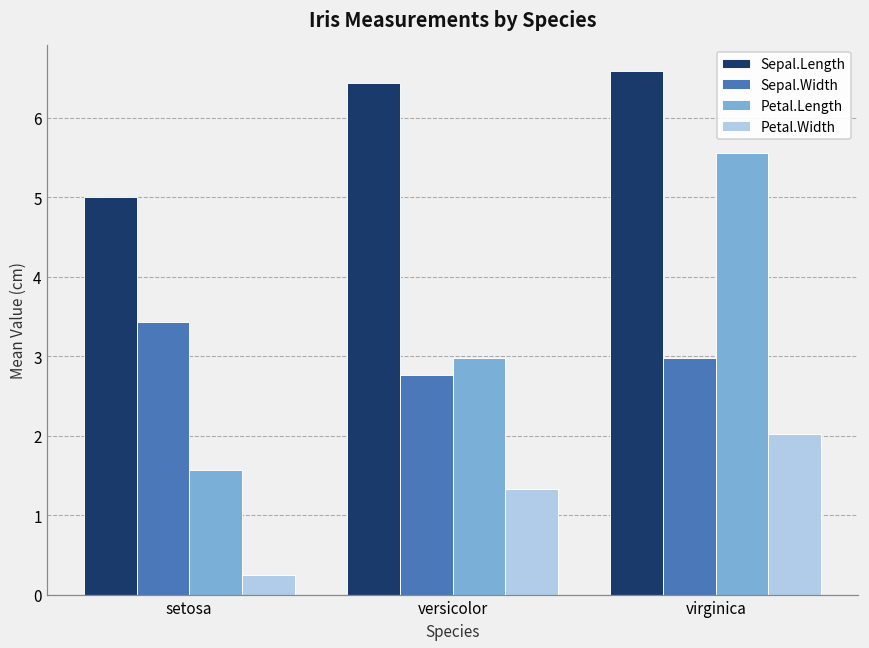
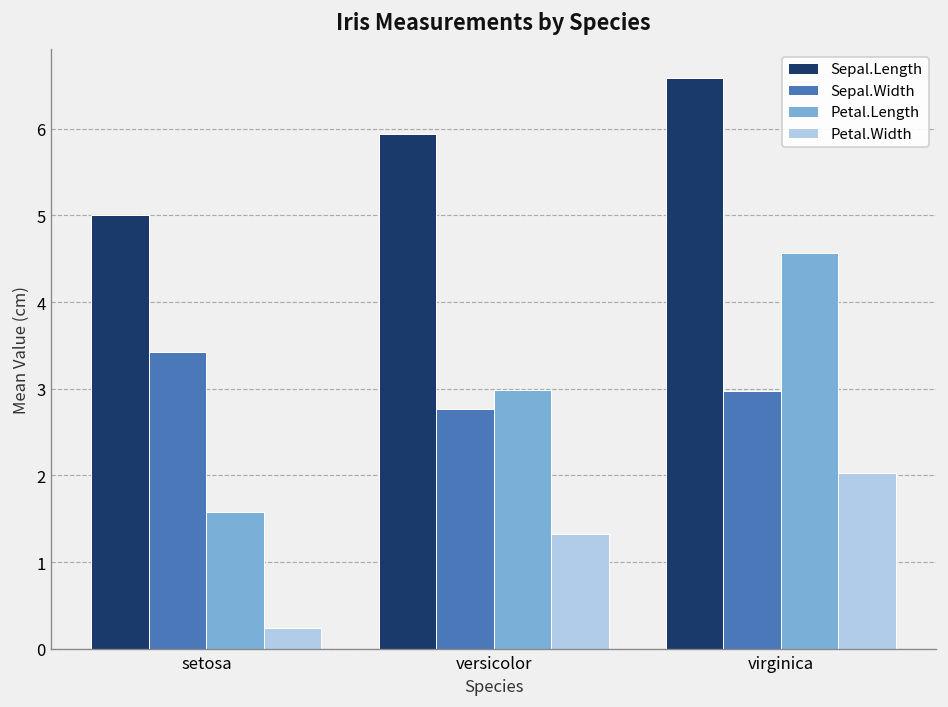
  {
    "Sepal.Length": {
      "setosa": 5.0,
-     "versicolor": 6.4,
+     "versicolor": 5.9,
      "virginica": 6.6
    },
    "Sepal.Width": {
      "setosa": 3.4,
      "versicolor": 2.8,
      "virginica": 3.0
    },
    "Petal.Length": {
      "setosa": 1.6,
      "versicolor": 3.0,
-     "virginica": 5.6
+     "virginica": 4.6
    },
    "Petal.Width": {
      "setosa": 0.2,
      "versicolor": 1.3,
      "virginica": 2.0
    }
  }
